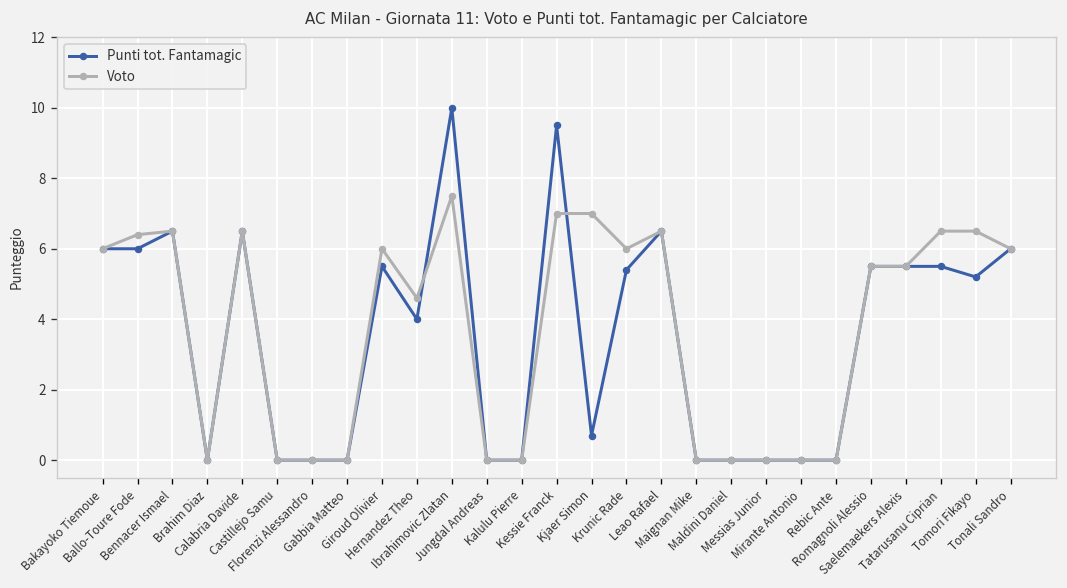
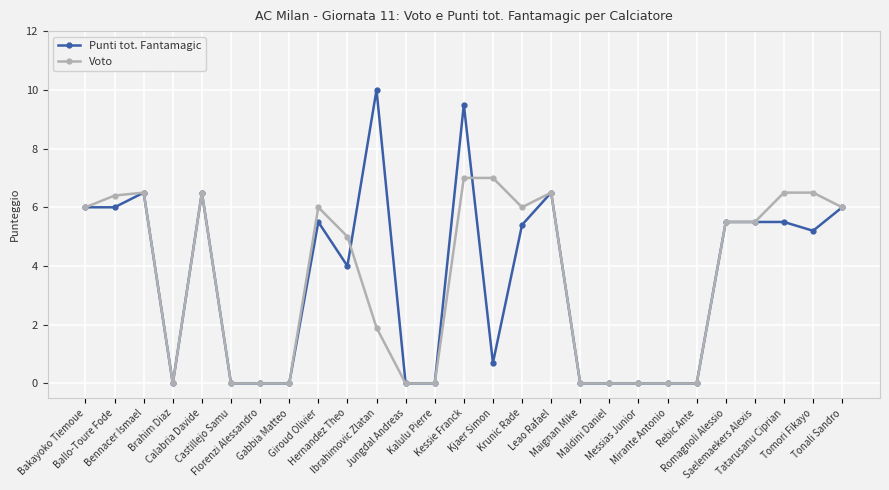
  {
    "Punti tot. Fantamagic": {
      "Ballo-Toure Fode": 6.0,
      "Giroud Olivier": 5.5,
      "Hernandez Theo": 4.0,
      "Ibrahimovic Zlatan": 10.0,
      "Kessie Franck": 9.5,
      "Kjaer Simon": 0.7,
      "Krunic Rade": 5.4,
      "Tatarusanu Ciprian": 5.5,
      "Tomori Fikayo": 5.2
    },
    "Voto": {
      "Ballo-Toure Fode": 6.4,
      "Giroud Olivier": 6.0,
-     "Hernandez Theo": 4.6,
-     "Ibrahimovic Zlatan": 7.5,
+     "Hernandez Theo": 5.0,
+     "Ibrahimovic Zlatan": 1.9,
      "Kessie Franck": 7.0,
      "Kjaer Simon": 7.0,
      "Krunic Rade": 6.0,
      "Tatarusanu Ciprian": 6.5,
      "Tomori Fikayo": 6.5
    }
  }
